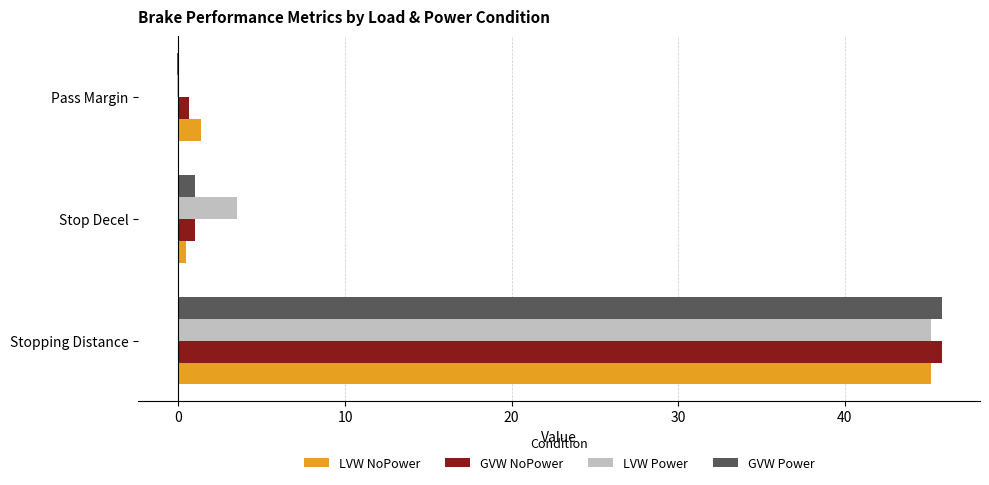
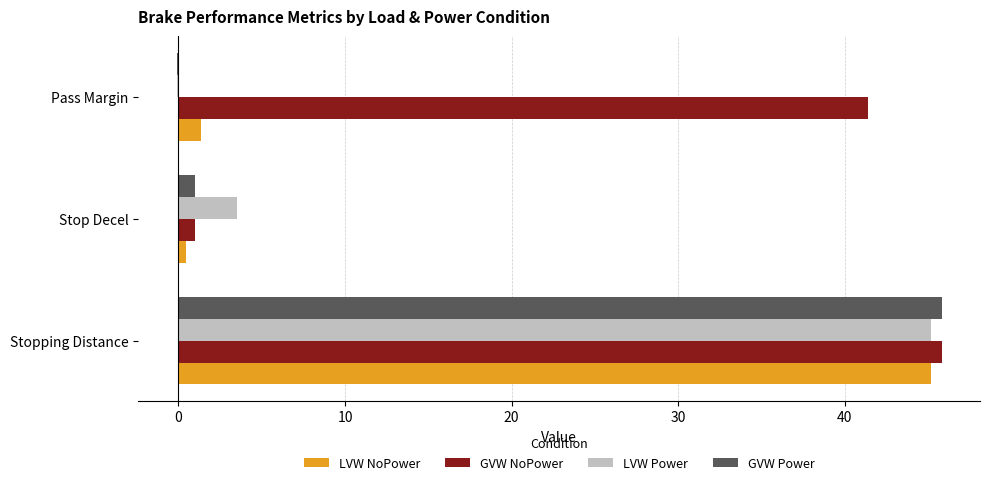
  {
    "LVW NoPower": {
      "Pass Margin": 1.4,
      "Stop Decel": 0.4,
      "Stopping Distance": 45.2
    },
    "GVW NoPower": {
-     "Pass Margin": 0.6,
+     "Pass Margin": 41.4,
      "Stop Decel": 1.0,
      "Stopping Distance": 45.8
    },
    "LVW Power": {
      "Stop Decel": 3.5,
      "Stopping Distance": 45.2
    },
    "GVW Power": {
      "Stop Decel": 1.0,
      "Stopping Distance": 45.8
    }
  }
